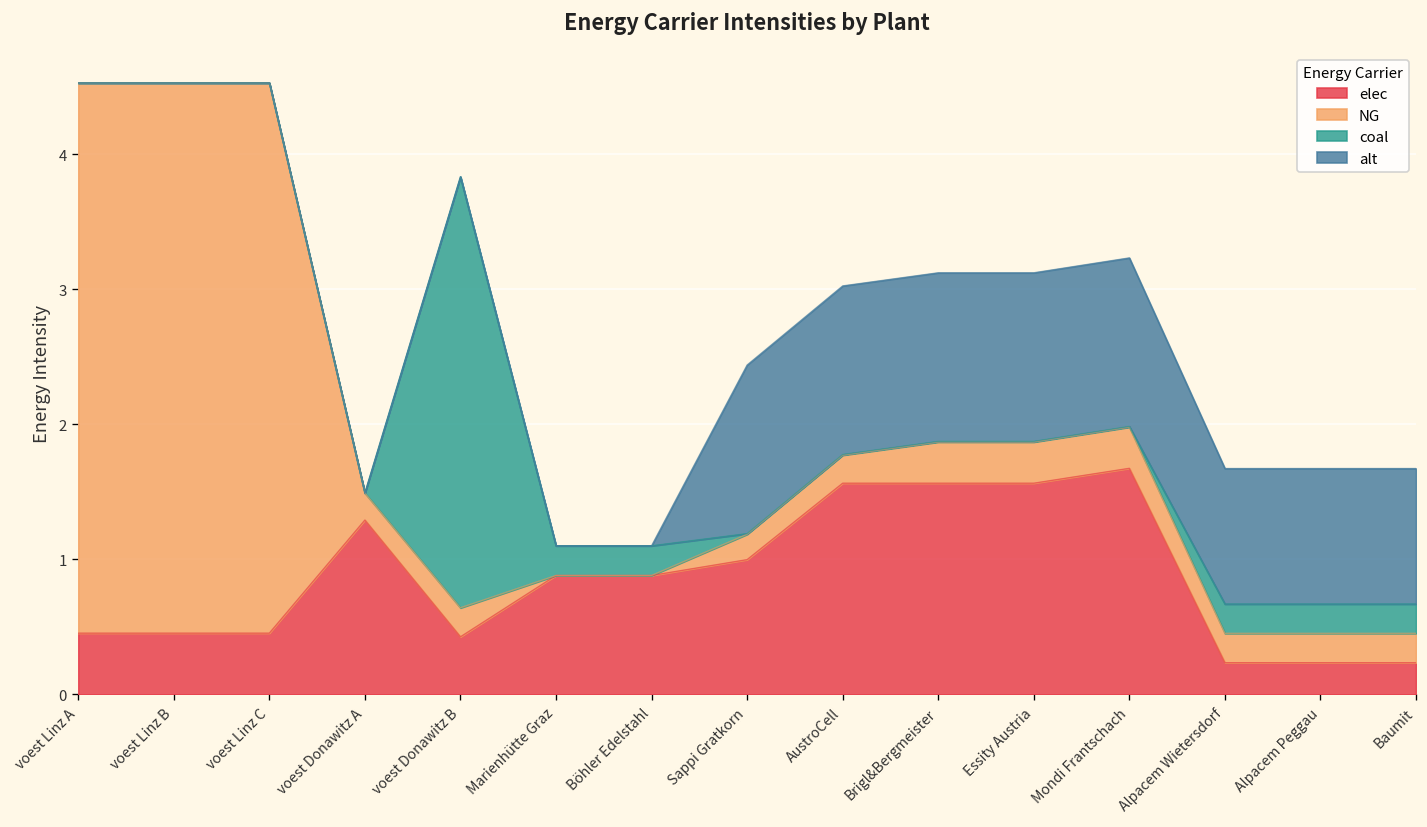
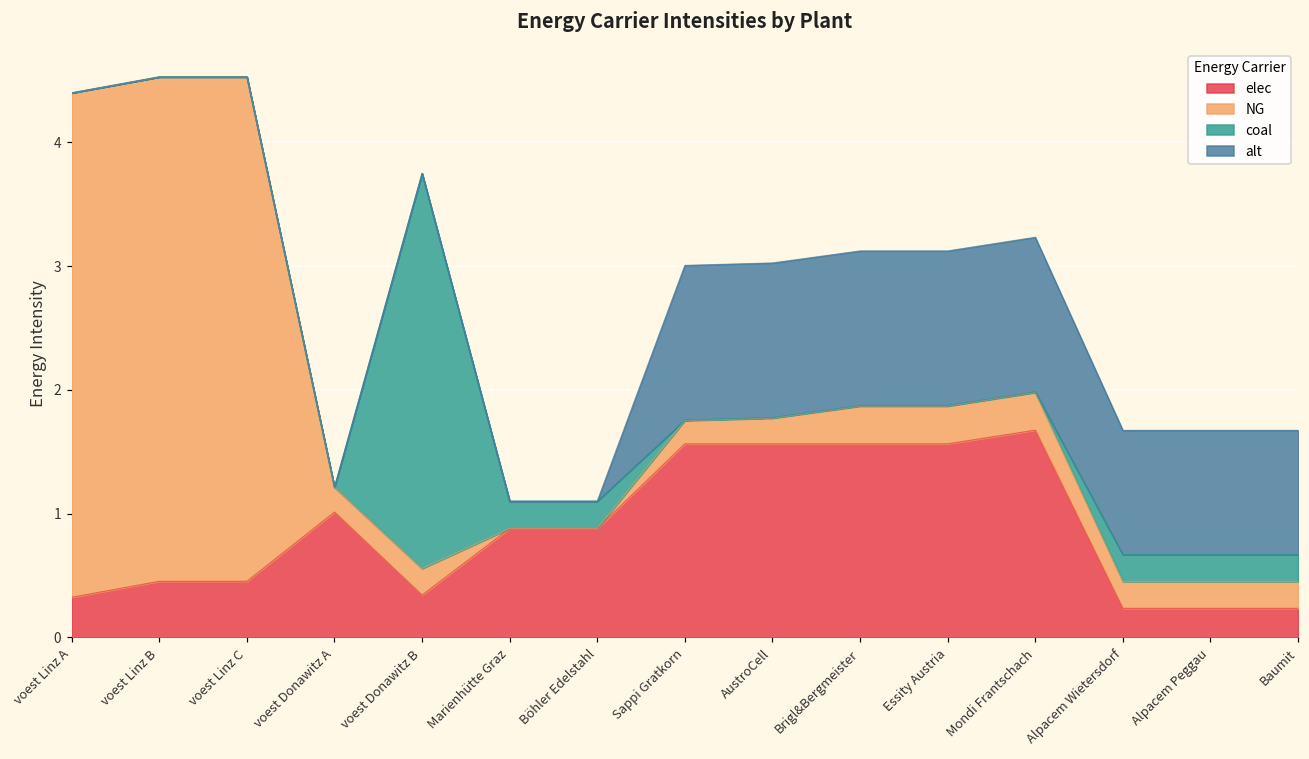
  {
    "elec": {
-     "voest Linz A": 0.45,
+     "voest Linz A": 0.32,
      "voest Linz B": 0.45,
      "voest Linz C": 0.45,
-     "voest Donawitz A": 1.29,
-     "voest Donawitz B": 0.43,
-     "Sappi Gratkorn": 1.00,
+     "voest Donawitz A": 1.01,
+     "voest Donawitz B": 0.34,
+     "Sappi Gratkorn": 1.56,
      "AustroCell": 1.56,
      "Brigl&Bergmeister": 1.56,
      "Essity Austria": 1.56,
      "Mondi Frantschach": 1.67,
      "Alpacem Wietersdorf": 0.23,
      "Alpacem Peggau": 0.23,
      "Baumit": 0.23
    },
    "NG": {
      "voest Donawitz B": 0.21,
      "Alpacem Wietersdorf": 0.22,
      "Alpacem Peggau": 0.22,
      "Baumit": 0.22
    }
  }
